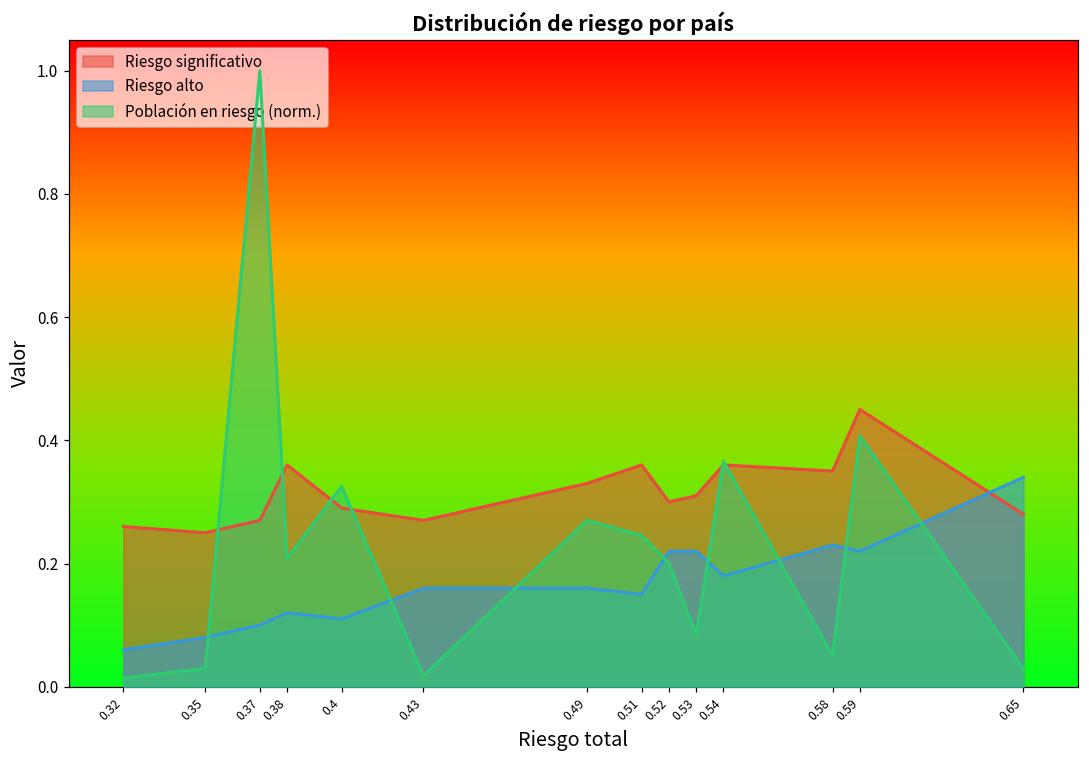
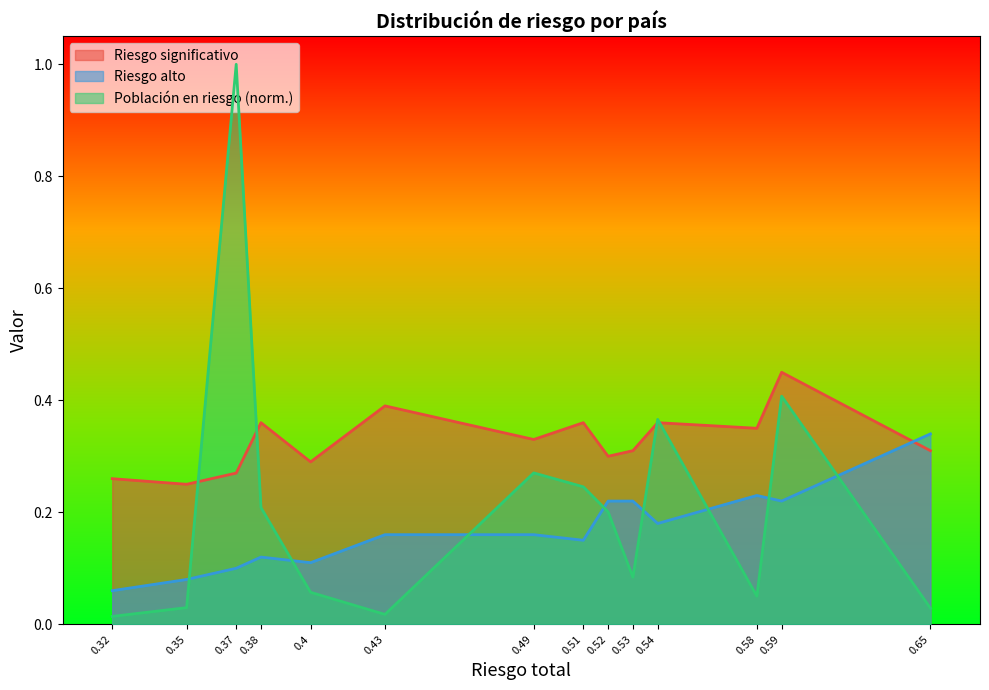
  {
    "Riesgo significativo": {
      "0.32": 0.26,
      "0.35": 0.25,
      "0.37": 0.27,
      "0.38": 0.36,
      "0.4": 0.29,
-     "0.43": 0.27,
+     "0.43": 0.39,
      "0.49": 0.33,
      "0.51": 0.36,
      "0.52": 0.30,
      "0.53": 0.31,
      "0.54": 0.36,
      "0.58": 0.35,
      "0.59": 0.45,
-     "0.65": 0.28
+     "0.65": 0.31
    },
    "Riesgo alto": {
      "0.32": 0.06,
      "0.35": 0.08,
      "0.37": 0.10,
      "0.38": 0.12,
      "0.4": 0.11,
      "0.43": 0.16,
      "0.49": 0.16,
      "0.51": 0.15,
      "0.52": 0.22,
      "0.53": 0.22,
      "0.54": 0.18,
      "0.58": 0.23,
      "0.59": 0.22,
      "0.65": 0.34
    },
    "Población en riesgo (norm.)": {
      "0.32": 0.01,
      "0.35": 0.03,
      "0.38": 0.21,
-     "0.4": 0.33,
+     "0.4": 0.06,
      "0.43": 0.02,
      "0.49": 0.27,
      "0.51": 0.25,
      "0.52": 0.20,
      "0.53": 0.08,
      "0.54": 0.37,
      "0.58": 0.05,
      "0.59": 0.41,
      "0.65": 0.03
    }
  }
